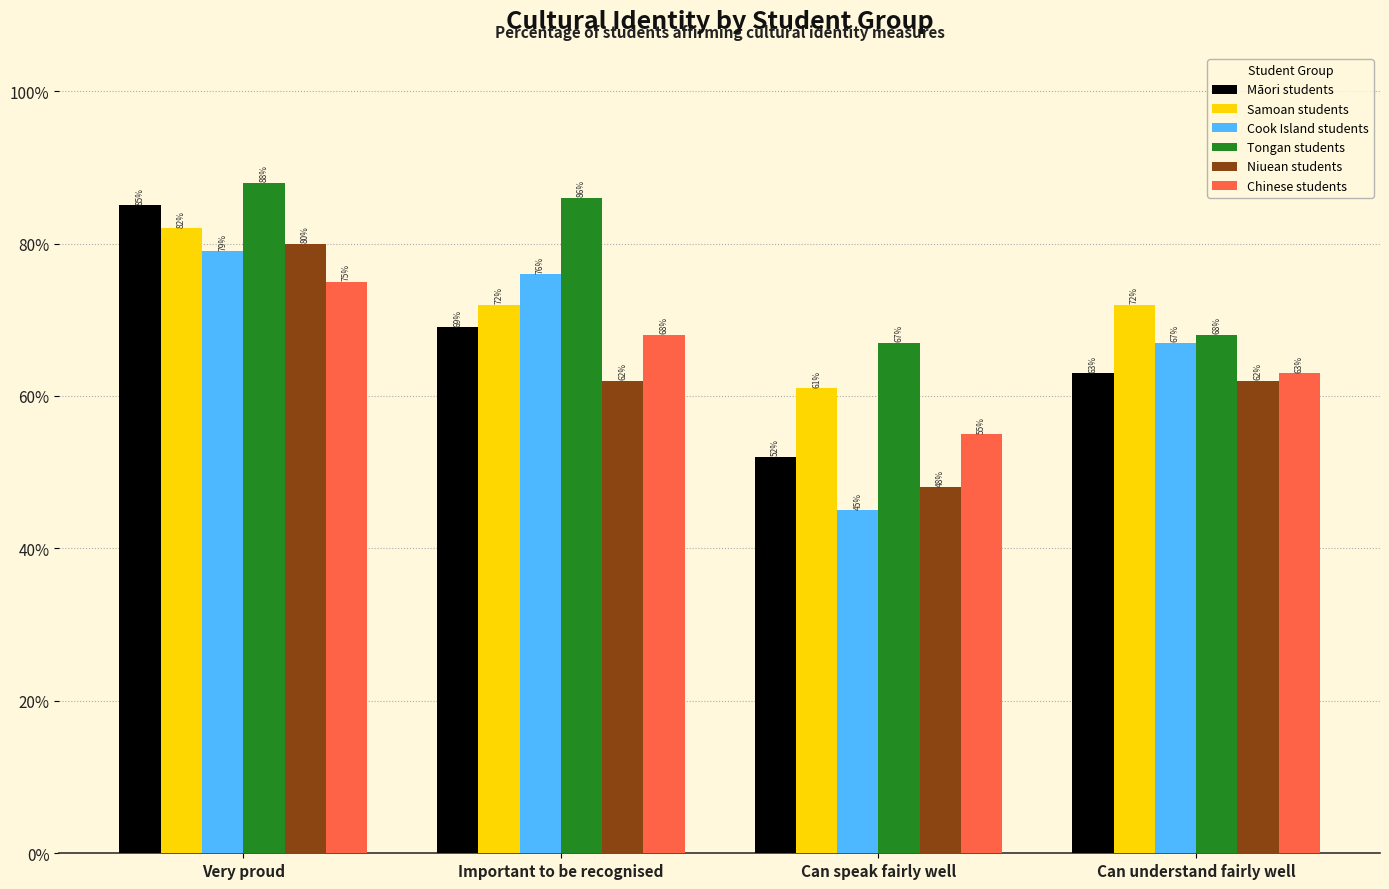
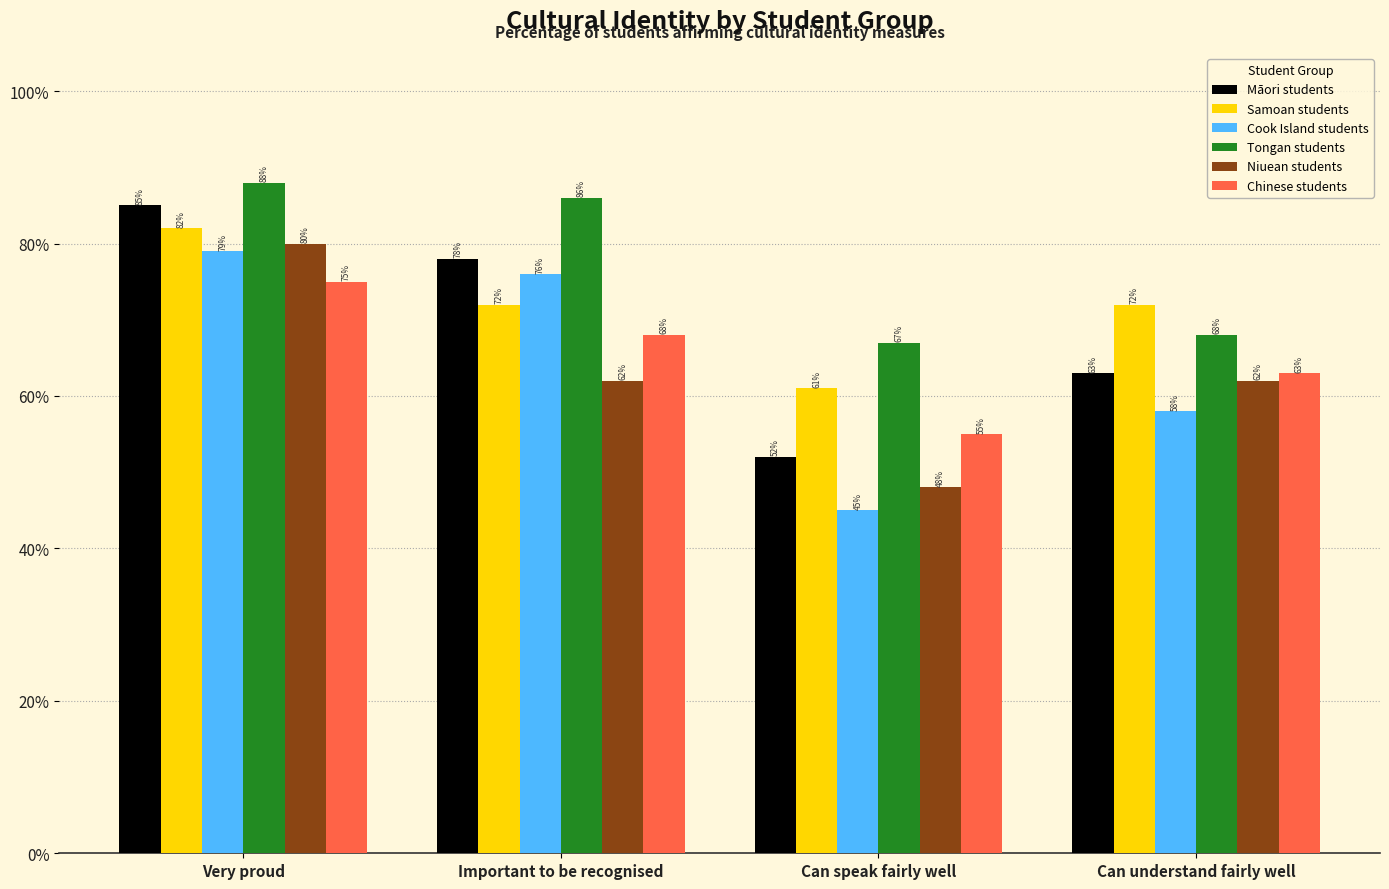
  {
    "Māori students": {
      "Very proud": "85%",
-     "Important to be recognised": "69%",
+     "Important to be recognised": "78%",
      "Can speak fairly well": "52%",
      "Can understand fairly well": "63%"
    },
    "Samoan students": {
      "Very proud": "82%",
      "Important to be recognised": "72%",
      "Can speak fairly well": "61%",
      "Can understand fairly well": "72%"
    },
    "Cook Island students": {
      "Very proud": "79%",
      "Important to be recognised": "76%",
      "Can speak fairly well": "45%",
-     "Can understand fairly well": "67%"
+     "Can understand fairly well": "58%"
    },
    "Tongan students": {
      "Very proud": "88%",
      "Important to be recognised": "86%",
      "Can speak fairly well": "67%",
      "Can understand fairly well": "68%"
    },
    "Niuean students": {
      "Very proud": "80%",
      "Important to be recognised": "62%",
      "Can speak fairly well": "48%",
      "Can understand fairly well": "62%"
    },
    "Chinese students": {
      "Very proud": "75%",
      "Important to be recognised": "68%",
      "Can speak fairly well": "55%",
      "Can understand fairly well": "63%"
    }
  }
